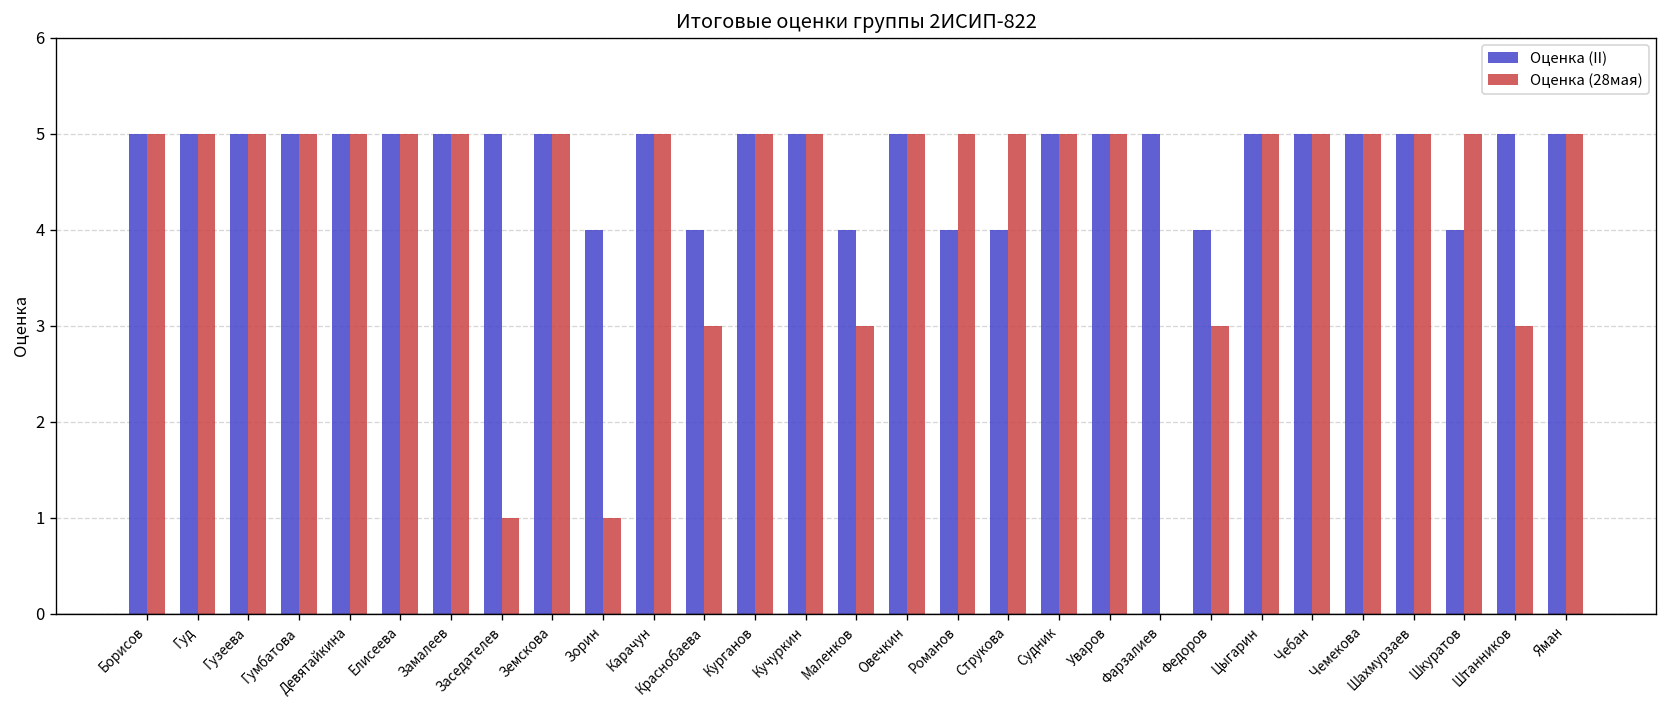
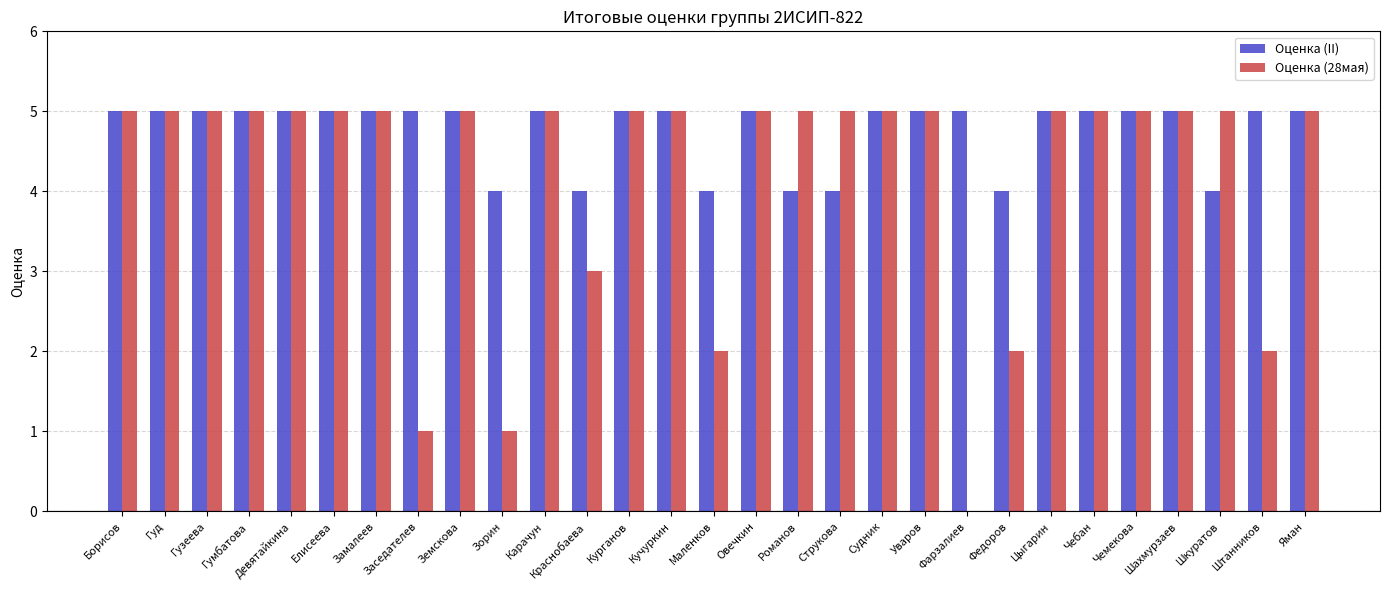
  {
    "Оценка (II)": {
      "Борисов": 5,
      "Гуд": 5,
      "Гузеева": 5,
      "Гумбатова": 5,
      "Девятайкина": 5,
      "Елисеева": 5,
      "Замалеев": 5,
      "Заседателев": 5,
      "Земскова": 5,
      "Зорин": 4,
      "Карачун": 5,
      "Краснобаева": 4,
      "Курганов": 5,
      "Кучуркин": 5,
      "Маленков": 4,
      "Овечкин": 5,
      "Романов": 4,
      "Струкова": 4,
      "Судник": 5,
      "Уваров": 5,
      "Фарзалиев": 5,
      "Федоров": 4,
      "Цыгарин": 5,
      "Чебан": 5,
      "Чемекова": 5,
      "Шахмурзаев": 5,
      "Шкуратов": 4,
      "Штанников": 5,
      "Яман": 5
    },
    "Оценка (28мая)": {
      "Борисов": 5,
      "Гуд": 5,
      "Гузеева": 5,
      "Гумбатова": 5,
      "Девятайкина": 5,
      "Елисеева": 5,
      "Замалеев": 5,
      "Заседателев": 1,
      "Земскова": 5,
      "Зорин": 1,
      "Карачун": 5,
      "Краснобаева": 3,
      "Курганов": 5,
      "Кучуркин": 5,
-     "Маленков": 3,
+     "Маленков": 2,
      "Овечкин": 5,
      "Романов": 5,
      "Струкова": 5,
      "Судник": 5,
      "Уваров": 5,
      "Фарзалиев": 0,
-     "Федоров": 3,
+     "Федоров": 2,
      "Цыгарин": 5,
      "Чебан": 5,
      "Чемекова": 5,
      "Шахмурзаев": 5,
      "Шкуратов": 5,
-     "Штанников": 3,
+     "Штанников": 2,
      "Яман": 5
    }
  }
